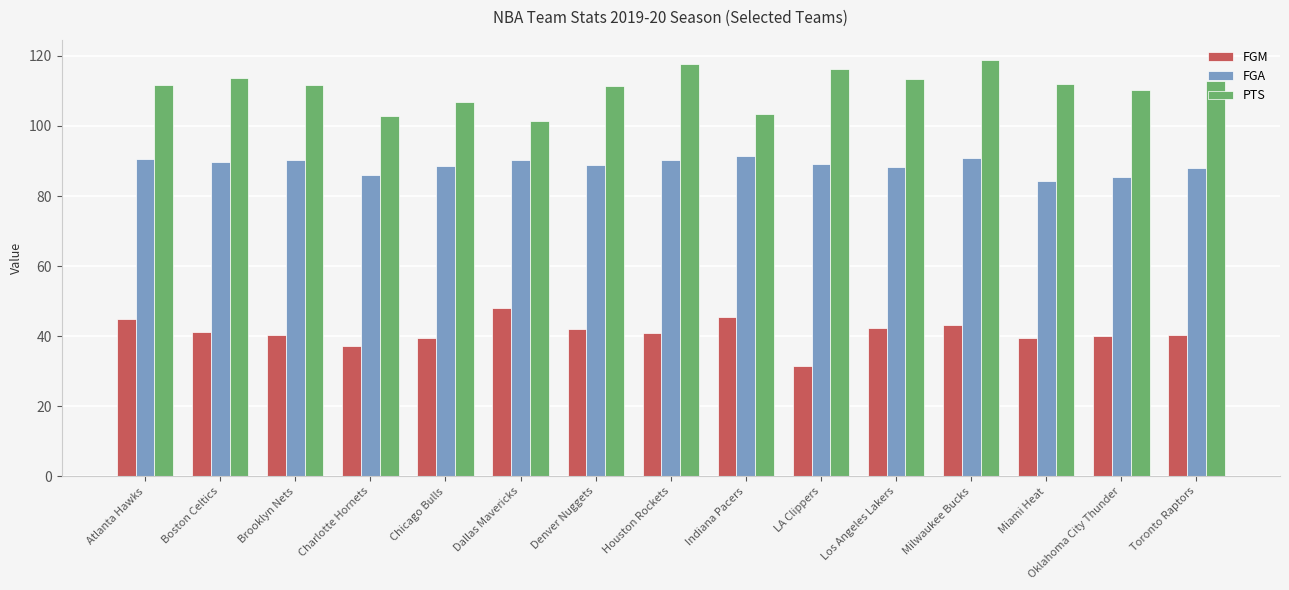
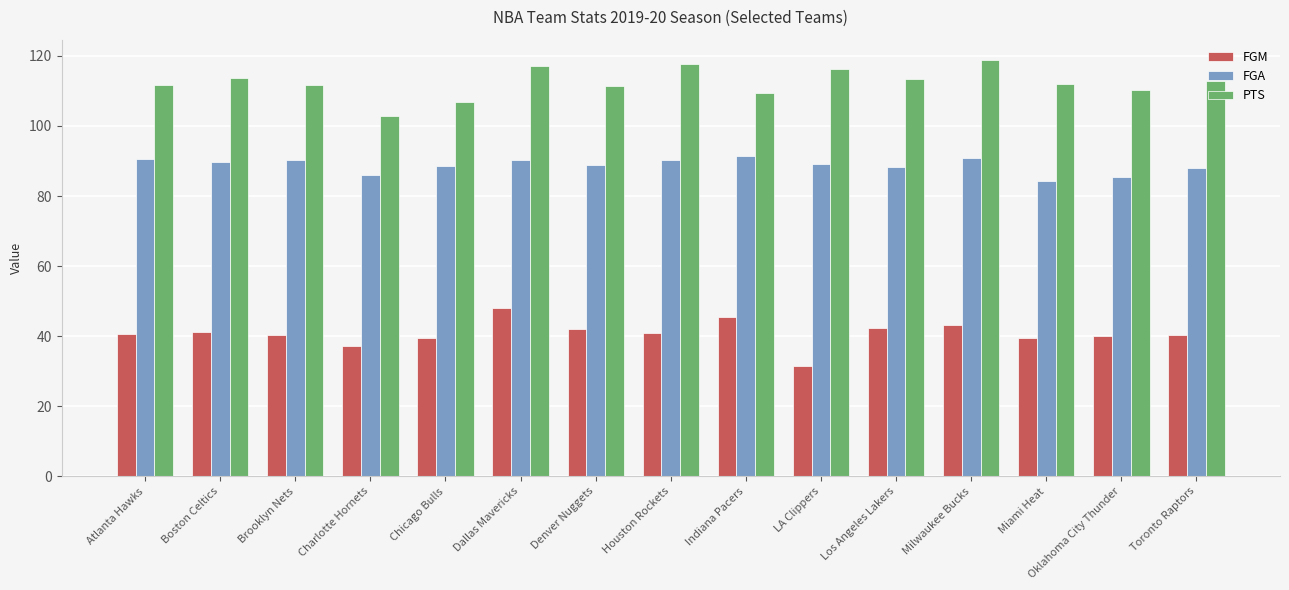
  {
    "FGM": {
-     "Atlanta Hawks": 45,
+     "Atlanta Hawks": 41,
      "Boston Celtics": 41,
      "Brooklyn Nets": 40,
      "Charlotte Hornets": 37,
      "Chicago Bulls": 40,
      "Dallas Mavericks": 48,
      "Denver Nuggets": 42,
      "Houston Rockets": 41,
      "Indiana Pacers": 46,
      "LA Clippers": 32,
      "Los Angeles Lakers": 42,
      "Milwaukee Bucks": 43,
      "Miami Heat": 40,
      "Oklahoma City Thunder": 40,
      "Toronto Raptors": 40
    },
    "FGA": {
      "Atlanta Hawks": 91,
      "Boston Celtics": 90,
      "Brooklyn Nets": 90,
      "Charlotte Hornets": 86,
      "Chicago Bulls": 89,
      "Dallas Mavericks": 90,
      "Denver Nuggets": 89,
      "Houston Rockets": 90,
      "Indiana Pacers": 91,
      "LA Clippers": 89,
      "Los Angeles Lakers": 88,
      "Milwaukee Bucks": 91,
      "Miami Heat": 84,
      "Oklahoma City Thunder": 86,
      "Toronto Raptors": 88
    },
    "PTS": {
      "Atlanta Hawks": 112,
      "Boston Celtics": 114,
      "Brooklyn Nets": 112,
      "Charlotte Hornets": 103,
      "Chicago Bulls": 107,
-     "Dallas Mavericks": 102,
+     "Dallas Mavericks": 117,
      "Denver Nuggets": 111,
      "Houston Rockets": 118,
-     "Indiana Pacers": 103,
+     "Indiana Pacers": 109,
      "LA Clippers": 116,
      "Los Angeles Lakers": 113,
      "Milwaukee Bucks": 119,
      "Miami Heat": 112,
      "Oklahoma City Thunder": 110,
      "Toronto Raptors": 113
    }
  }
